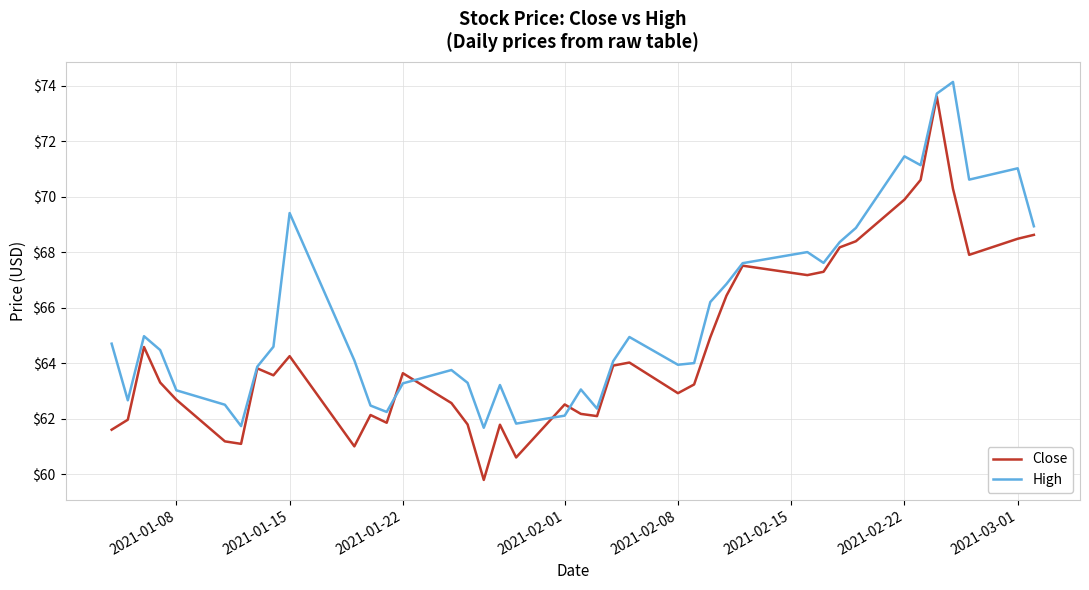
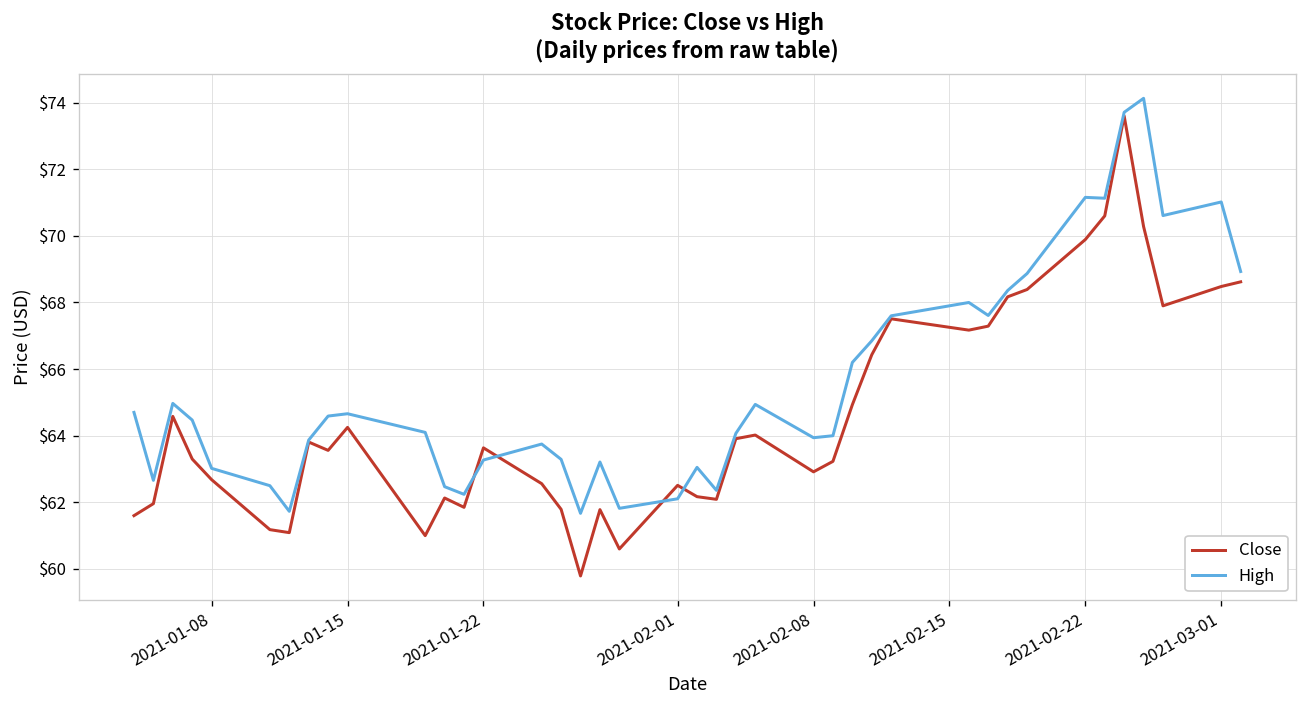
  {
    "Close": {
      "2021-01-08": "$62.7",
      "2021-01-15": "$64.3",
      "2021-01-22": "$63.6",
      "2021-02-01": "$62.5",
      "2021-02-08": "$62.9",
      "2021-02-22": "$69.9",
      "2021-03-01": "$68.5"
    },
    "High": {
      "2021-01-08": "$63.0",
-     "2021-01-15": "$69.4",
+     "2021-01-15": "$64.7",
      "2021-01-22": "$63.3",
      "2021-02-01": "$62.1",
      "2021-02-08": "$63.9",
-     "2021-02-22": "$71.4",
+     "2021-02-22": "$71.2",
      "2021-03-01": "$71.0"
    }
  }
